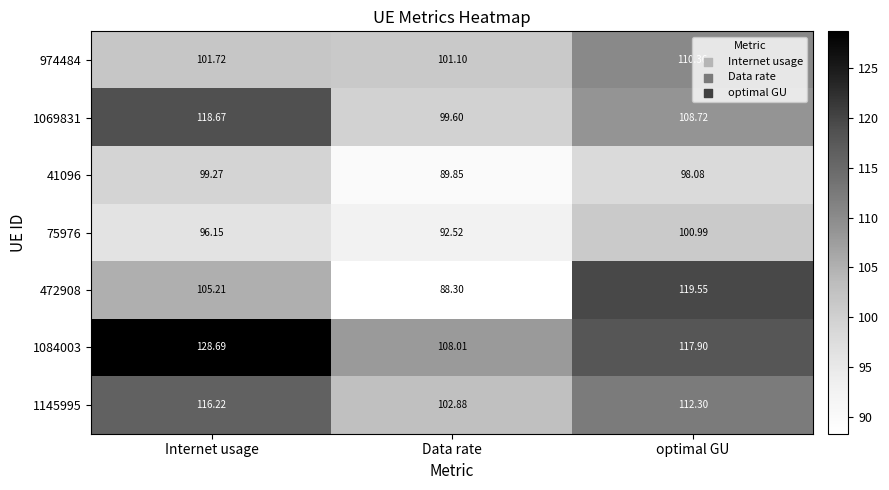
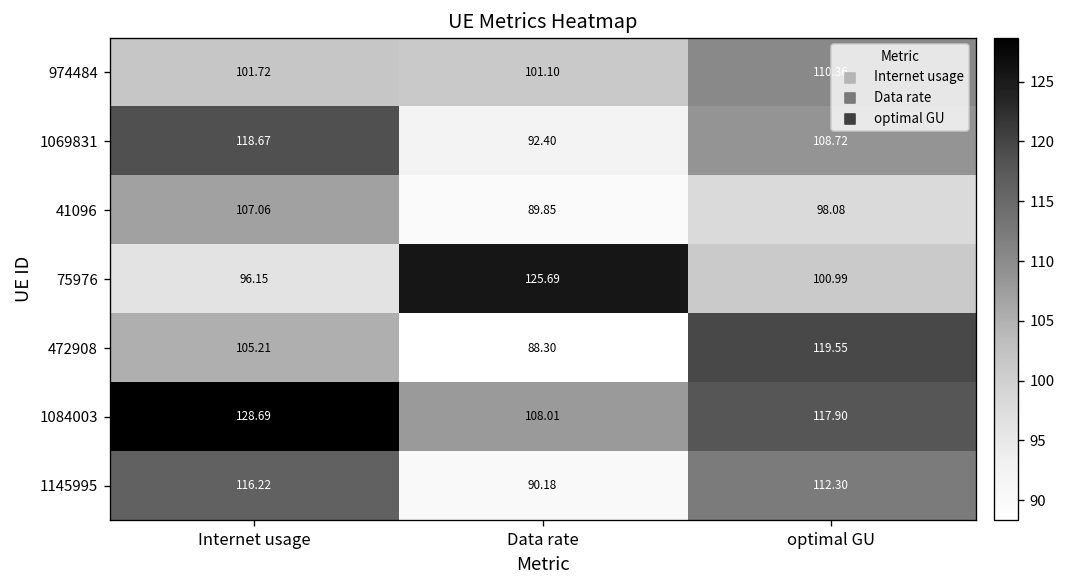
  {
    "974484": {
      "Internet usage": 101.72,
      "Data rate": 101.10
    },
    "1069831": {
      "Internet usage": 118.67,
-     "Data rate": 99.60,
+     "Data rate": 92.40,
      "optimal GU": 108.72
    },
    "41096": {
-     "Internet usage": 99.27,
+     "Internet usage": 107.06,
      "Data rate": 89.85,
      "optimal GU": 98.08
    },
    "75976": {
      "Internet usage": 96.15,
-     "Data rate": 92.52,
+     "Data rate": 125.69,
      "optimal GU": 100.99
    },
    "472908": {
      "Internet usage": 105.21,
      "Data rate": 88.30,
      "optimal GU": 119.55
    },
    "1084003": {
      "Internet usage": 128.69,
      "Data rate": 108.01,
      "optimal GU": 117.90
    },
    "1145995": {
      "Internet usage": 116.22,
-     "Data rate": 102.88,
+     "Data rate": 90.18,
      "optimal GU": 112.30
    }
  }
